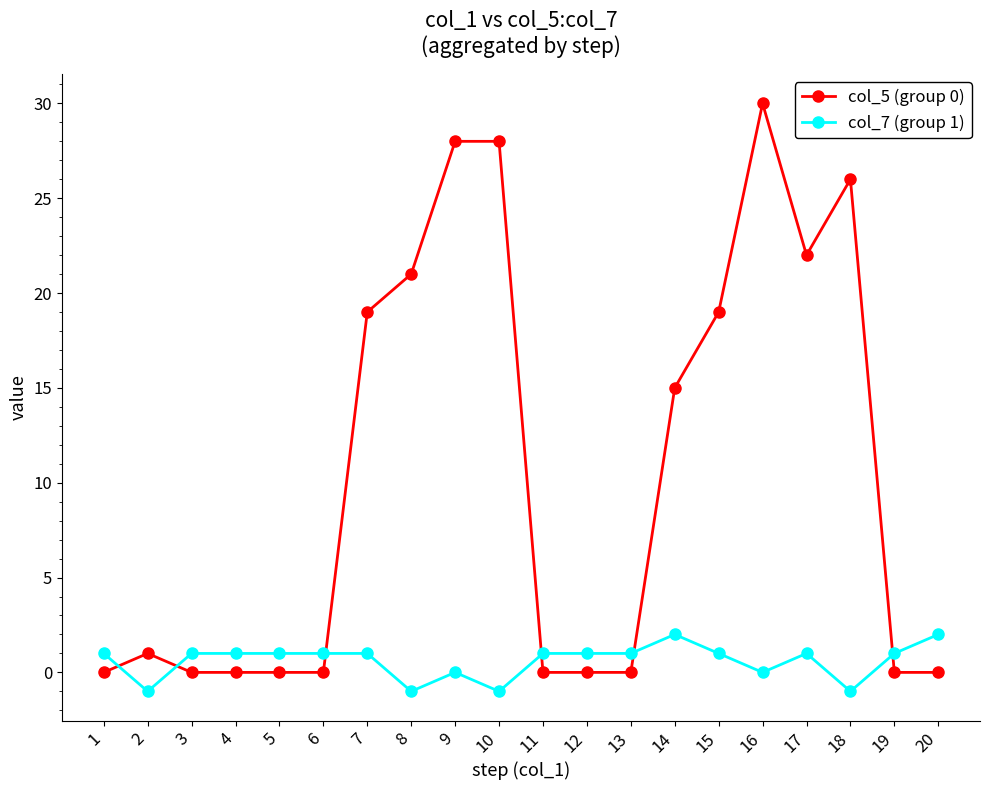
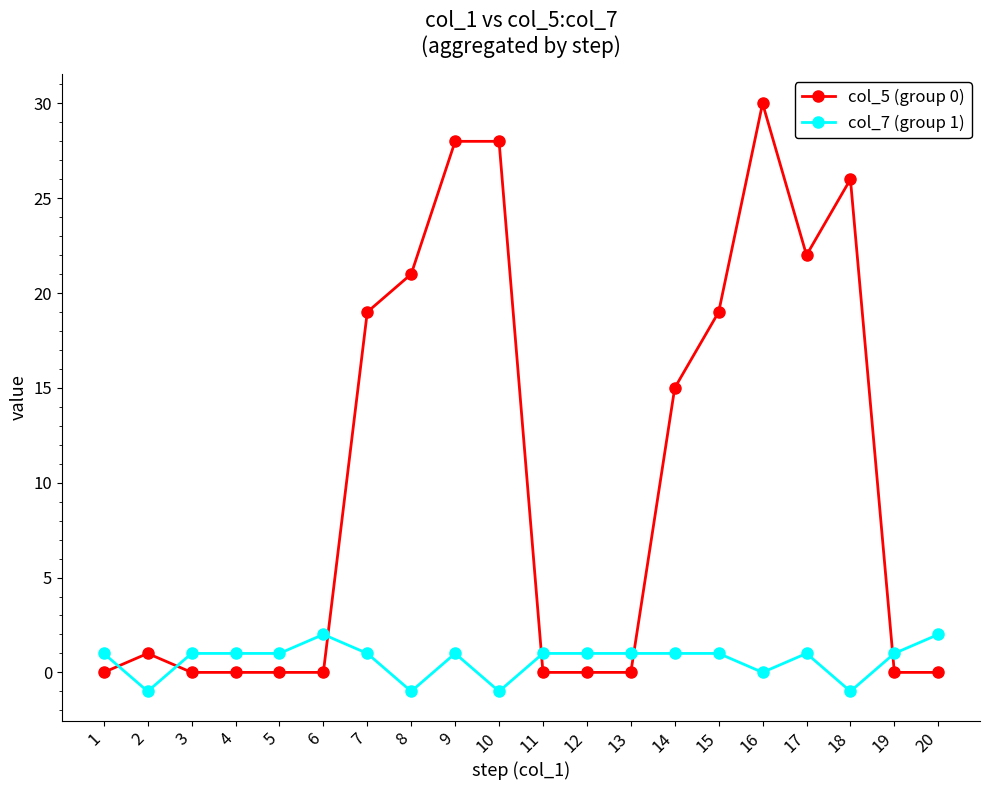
  {
    "col_5 (group 0)": {
      "1": 0,
      "2": 1,
      "3": 0,
      "4": 0,
      "5": 0,
      "6": 0,
      "7": 19,
      "8": 21,
      "9": 28,
      "10": 28,
      "11": 0,
      "12": 0,
      "13": 0,
      "14": 15,
      "15": 19,
      "16": 30,
      "17": 22,
      "18": 26,
      "19": 0,
      "20": 0
    },
    "col_7 (group 1)": {
      "1": 1,
      "2": -1,
      "3": 1,
      "4": 1,
      "5": 1,
-     "6": 1,
+     "6": 2,
      "7": 1,
      "8": -1,
-     "9": 0,
+     "9": 1,
      "10": -1,
      "11": 1,
      "12": 1,
      "13": 1,
-     "14": 2,
+     "14": 1,
      "15": 1,
      "16": 0,
      "17": 1,
      "18": -1,
      "19": 1,
      "20": 2
    }
  }
